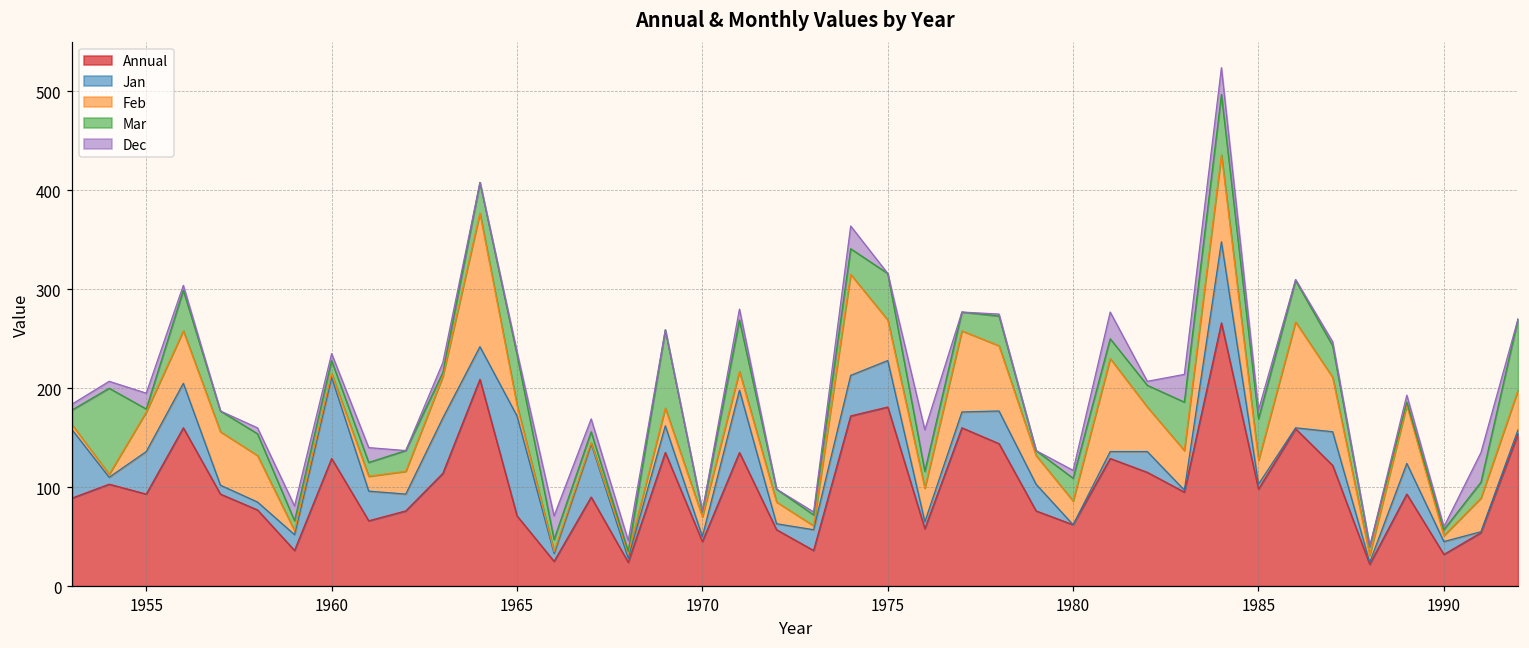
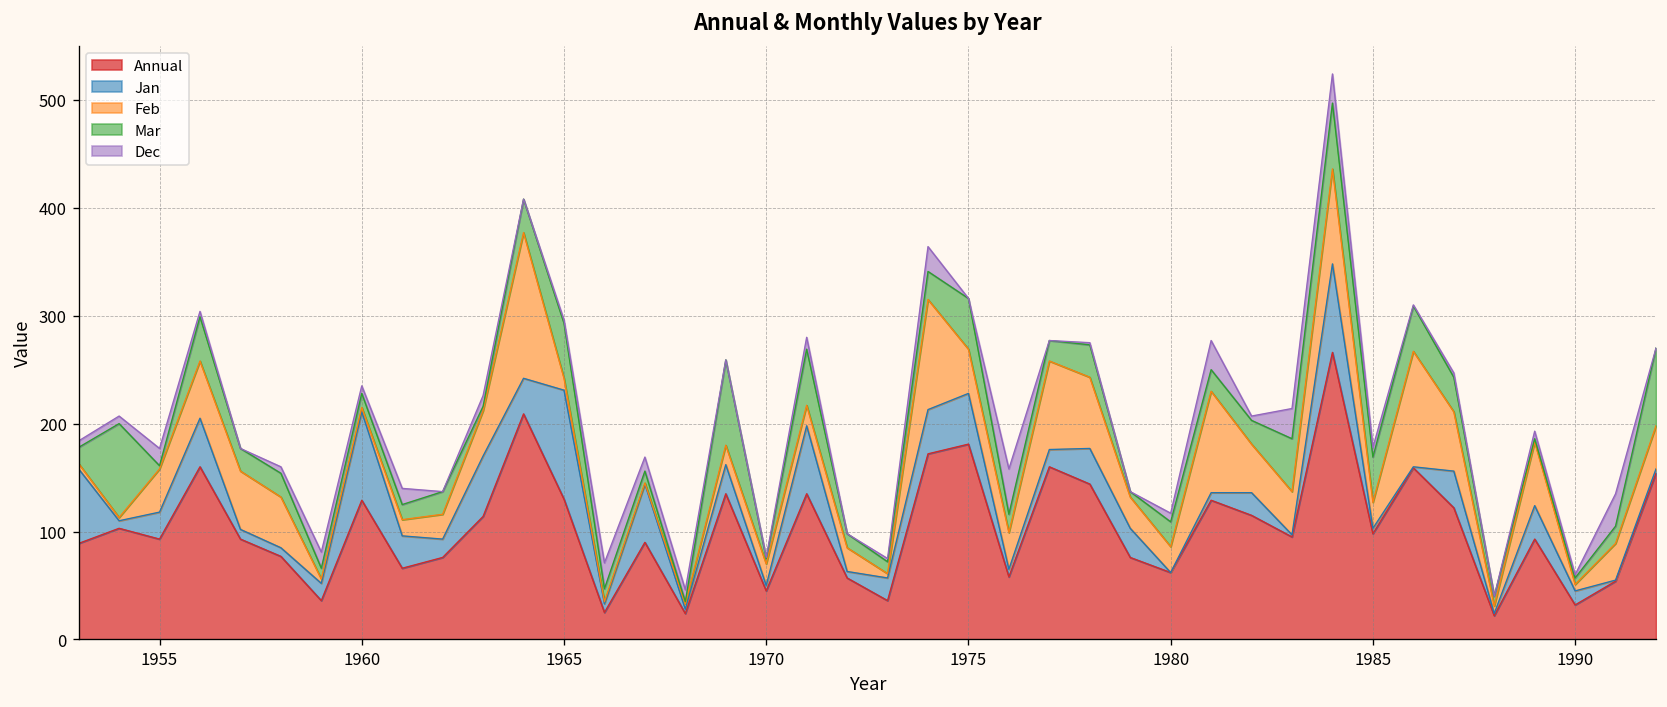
  {
    "Annual": {
      "1955": 90,
      "1960": 130,
-     "1965": 70,
+     "1965": 130,
      "1970": 50,
      "1975": 180,
      "1985": 100,
      "1990": 30
    },
    "Jan": {
-     "1955": 40,
+     "1955": 30,
      "1960": 80,
      "1965": 100,
      "1970": 10,
      "1975": 50,
      "1985": 10,
      "1990": 10
    },
    "Feb": {
      "1955": 40,
      "1960": 0,
      "1965": 10,
      "1970": 20,
      "1975": 40,
      "1980": 20,
      "1985": 20,
      "1990": 10
    },
    "Mar": {
      "1955": 0,
      "1960": 10,
      "1965": 50,
      "1980": 20,
      "1985": 40,
      "1990": 10
    },
    "Dec": {
      "1955": 20,
      "1960": 10,
      "1965": 0,
      "1980": 10,
      "1985": 10,
      "1990": 0
    }
  }
